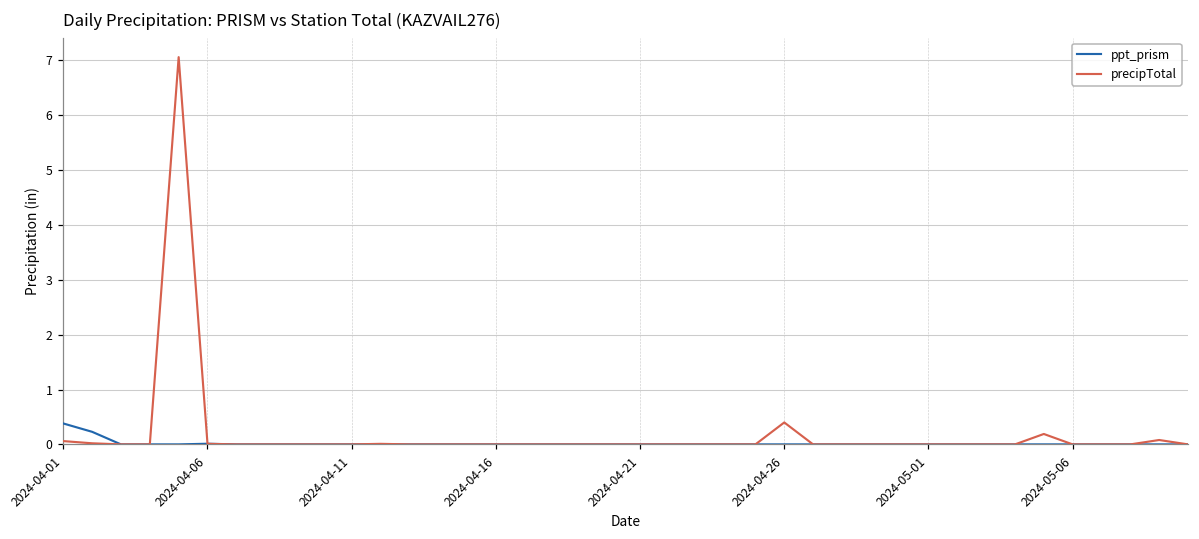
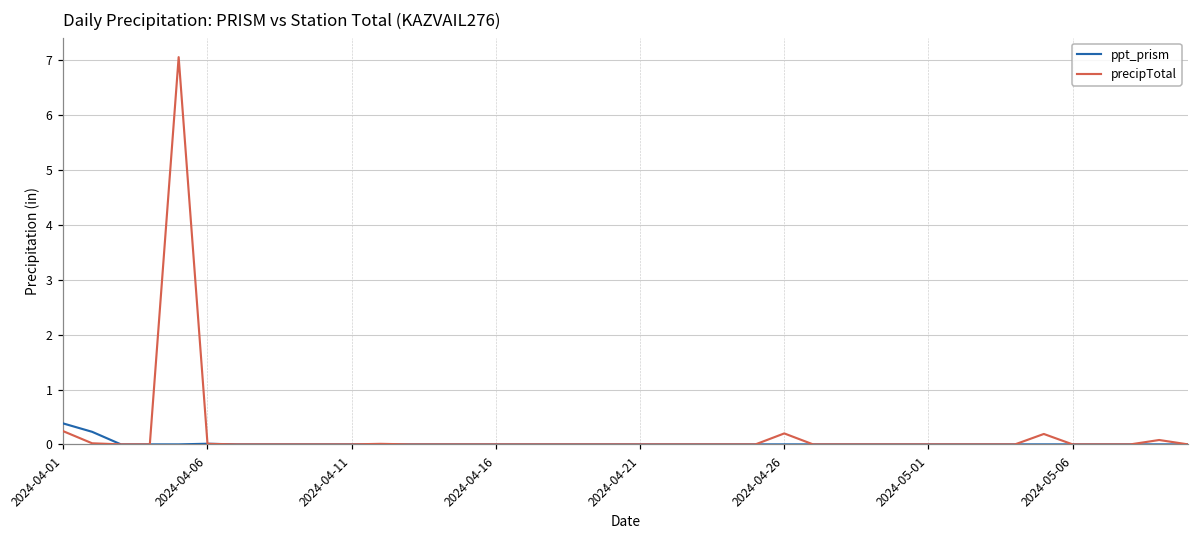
  {
    "ppt_prism": {
      "2024-04-01": 0.4,
      "2024-04-26": 0.0
    },
    "precipTotal": {
-     "2024-04-01": 0.1,
-     "2024-04-26": 0.4
+     "2024-04-01": 0.2,
+     "2024-04-26": 0.2
    }
  }
